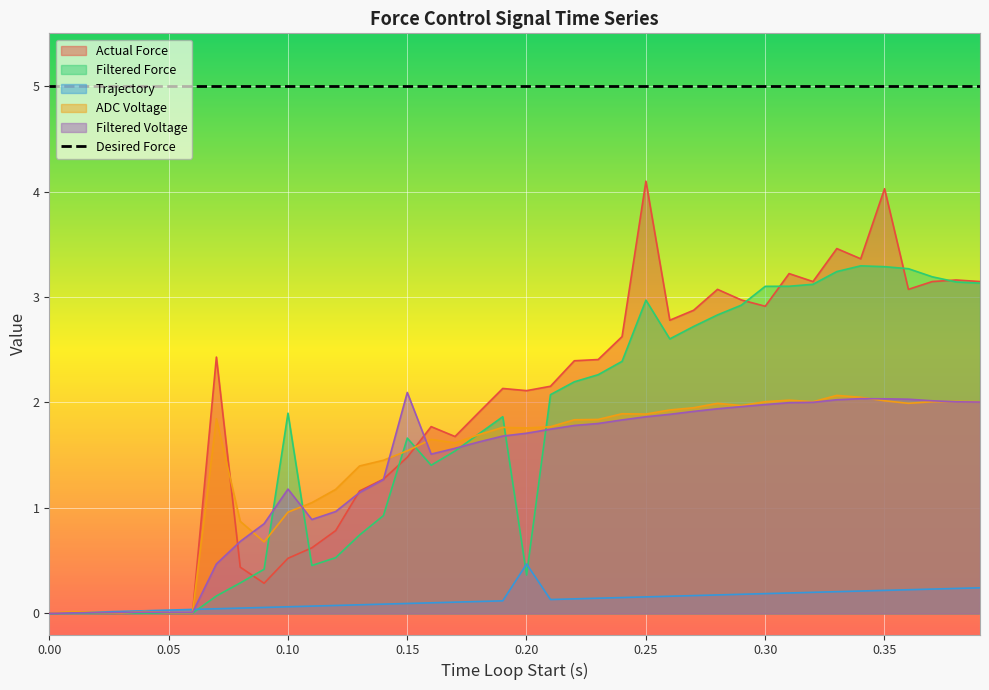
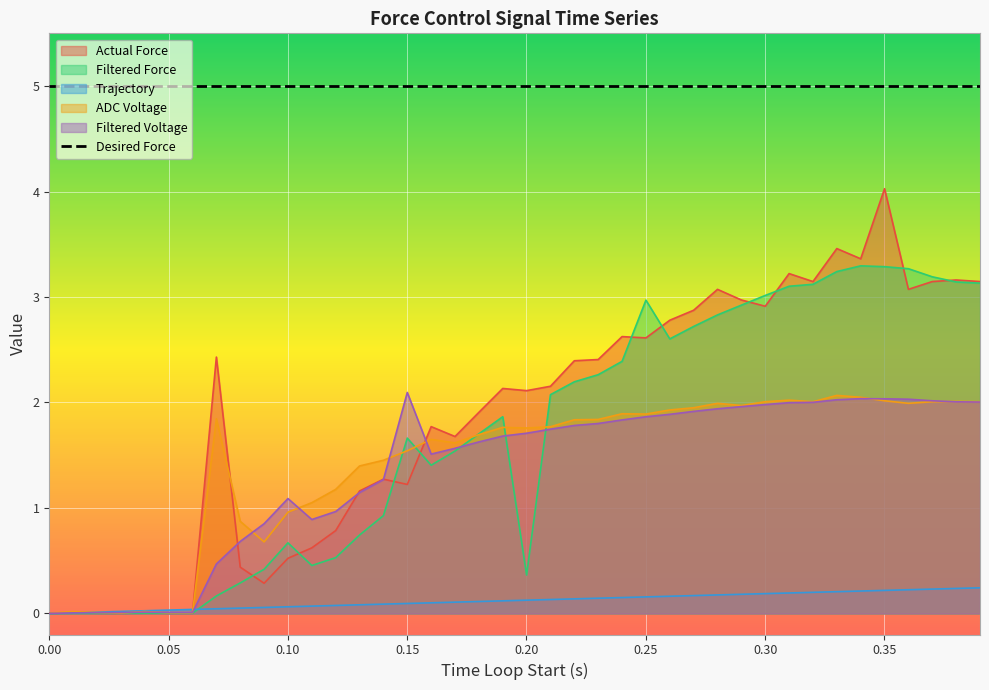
  {
    "Actual Force": {
      "0.10": 0.52,
-     "0.15": 1.48,
+     "0.15": 1.22,
      "0.20": 2.11,
-     "0.25": 4.10,
+     "0.25": 2.61,
      "0.30": 2.91,
      "0.35": 4.03
    },
    "Filtered Force": {
-     "0.10": 1.90,
+     "0.10": 0.67,
      "0.15": 1.66,
      "0.20": 0.36,
      "0.25": 2.97,
-     "0.30": 3.10,
+     "0.30": 3.01,
      "0.35": 3.29
    },
    "Trajectory": {
      "0.10": 0.06,
      "0.15": 0.09,
-     "0.20": 0.47,
+     "0.20": 0.13,
      "0.25": 0.16,
      "0.30": 0.19,
      "0.35": 0.22
    },
    "ADC Voltage": {
      "0.10": 0.96,
      "0.15": 1.54,
      "0.20": 1.76,
      "0.25": 1.89,
      "0.30": 2.01
    },
    "Filtered Voltage": {
-     "0.10": 1.18,
+     "0.10": 1.09,
      "0.15": 2.10,
      "0.20": 1.71,
      "0.25": 1.86,
      "0.30": 1.98
    },
    "Desired Force": {
      "0.00": 5.00,
      "0.10": 5.00,
      "0.15": 5.00,
      "0.20": 5.00,
      "0.25": 5.00,
      "0.30": 5.00,
      "0.35": 5.00
    }
  }
